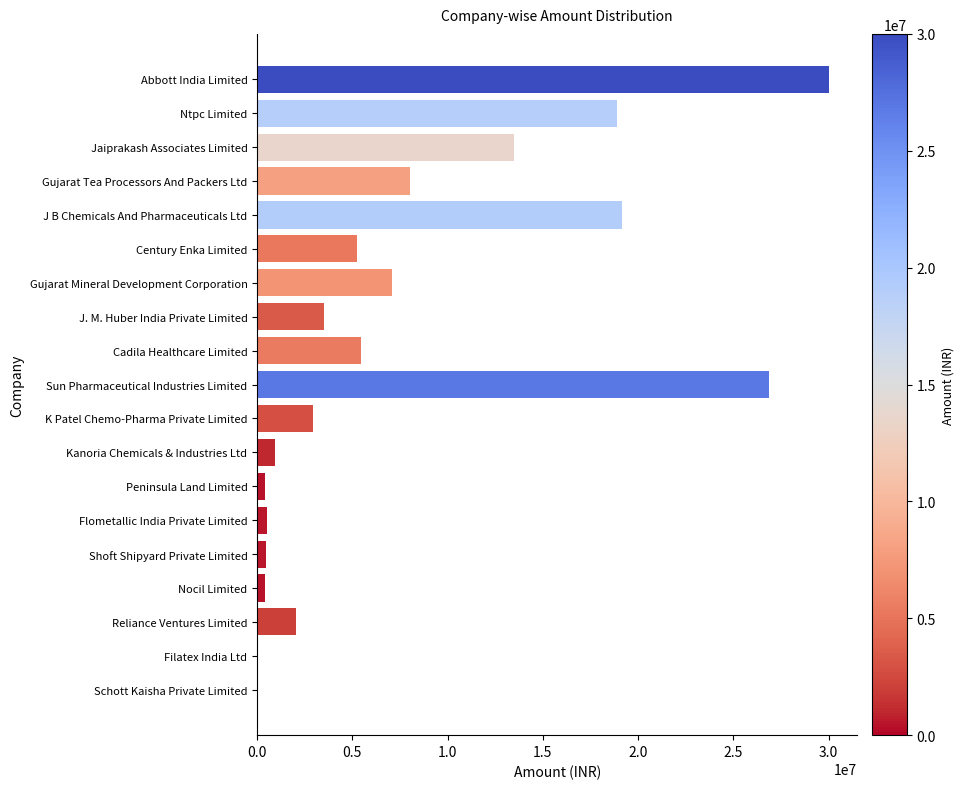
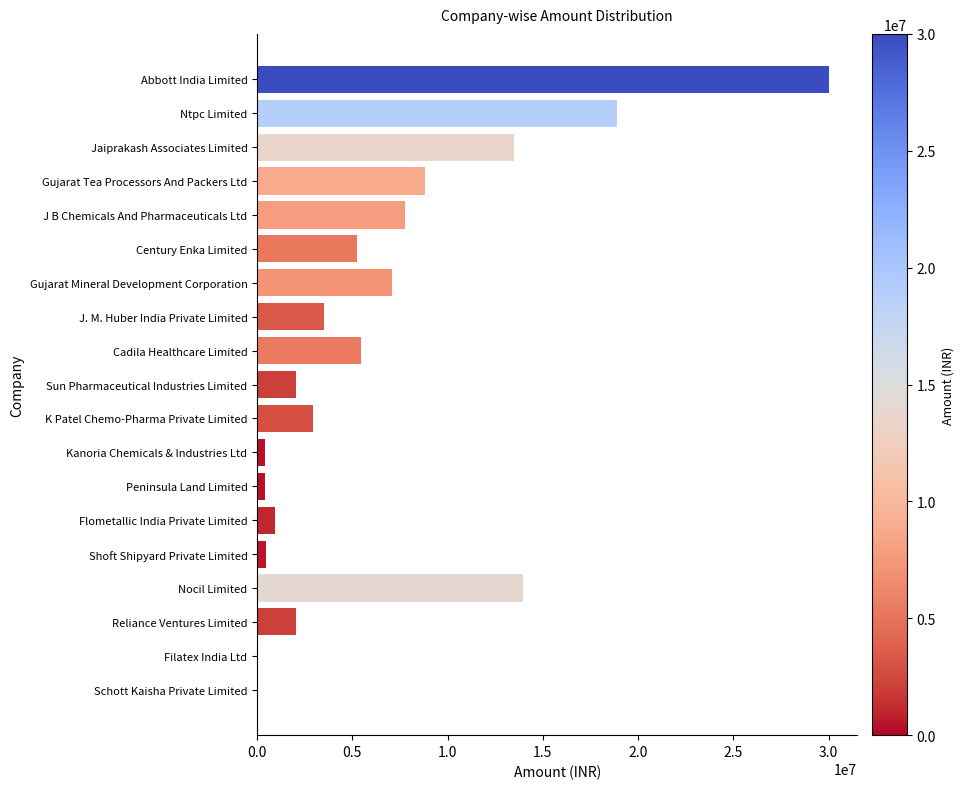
  {
    "Abbott India Limited": 30000000,
    "Ntpc Limited": 18900000,
    "Jaiprakash Associates Limited": 13500000,
-   "Gujarat Tea Processors And Packers Ltd": 8000000,
-   "J B Chemicals And Pharmaceuticals Ltd": 19200000,
+   "Gujarat Tea Processors And Packers Ltd": 8800000,
+   "J B Chemicals And Pharmaceuticals Ltd": 7800000,
    "Century Enka Limited": 5300000,
    "Gujarat Mineral Development Corporation": 7100000,
    "J. M. Huber India Private Limited": 3500000,
    "Cadila Healthcare Limited": 5500000,
-   "Sun Pharmaceutical Industries Limited": 26900000,
+   "Sun Pharmaceutical Industries Limited": 2100000,
    "K Patel Chemo-Pharma Private Limited": 2900000,
-   "Kanoria Chemicals & Industries Ltd": 1000000,
+   "Kanoria Chemicals & Industries Ltd": 400000,
    "Peninsula Land Limited": 400000,
-   "Flometallic India Private Limited": 500000,
+   "Flometallic India Private Limited": 900000,
    "Shoft Shipyard Private Limited": 500000,
-   "Nocil Limited": 400000,
+   "Nocil Limited": 14000000,
    "Reliance Ventures Limited": 2000000,
    "Schott Kaisha Private Limited": 0
  }
